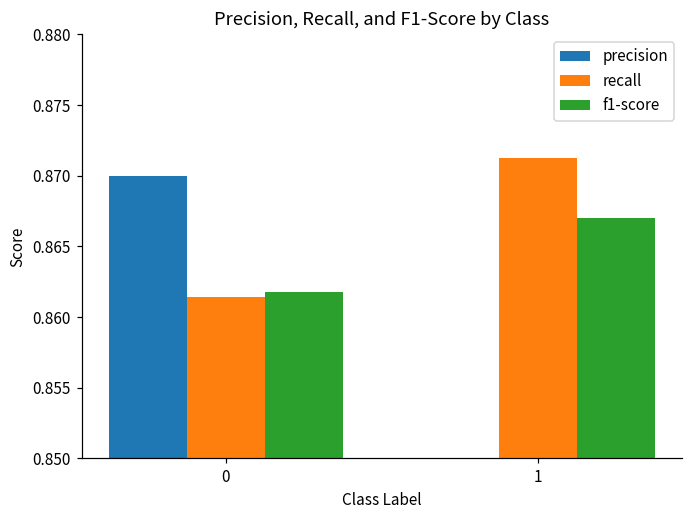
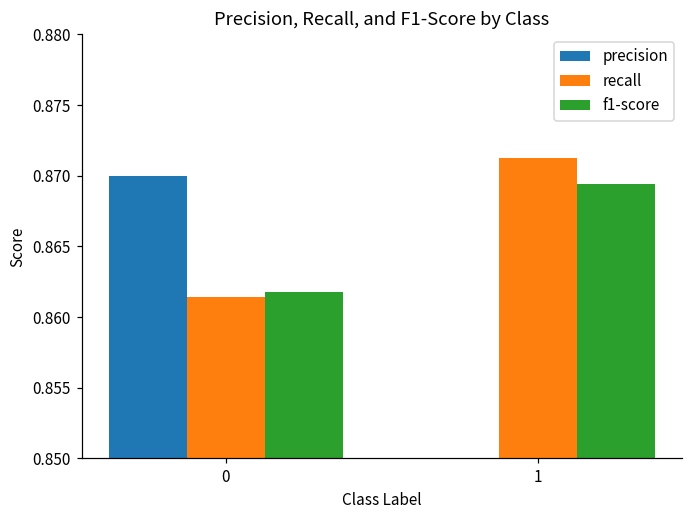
  {
    "precision": {
      "0": 0.8700
    },
    "recall": {
      "0": 0.8614,
      "1": 0.8713
    },
    "f1-score": {
      "0": 0.8618,
-     "1": 0.8670
+     "1": 0.8694
    }
  }
